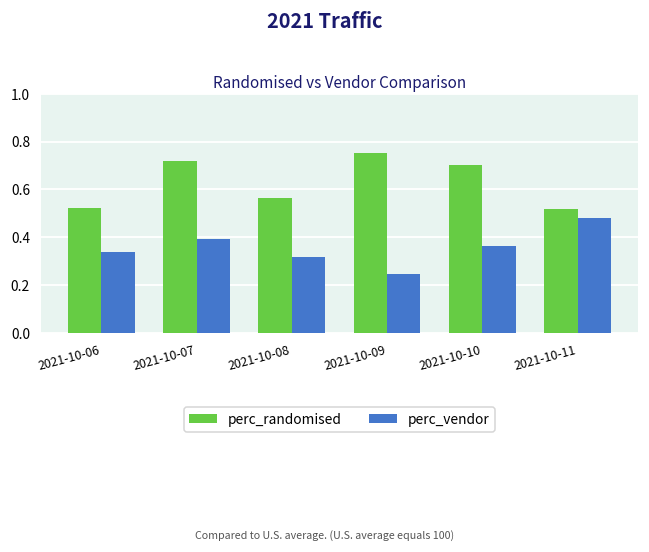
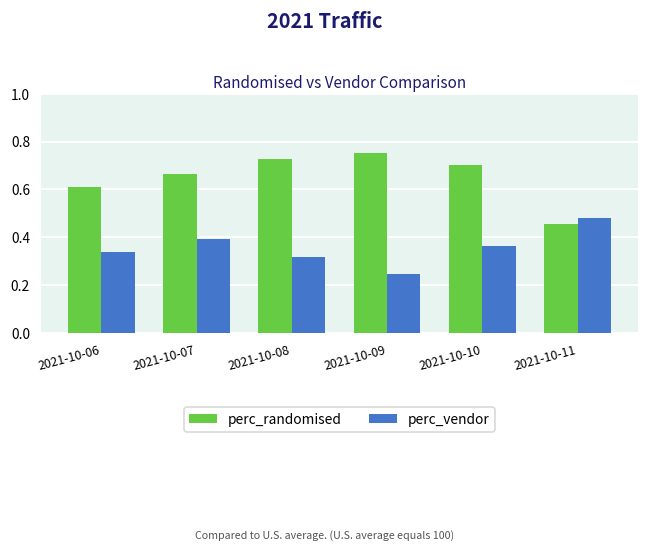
  {
    "perc_randomised": {
-     "2021-10-06": 0.52,
-     "2021-10-07": 0.72,
-     "2021-10-08": 0.57,
+     "2021-10-06": 0.61,
+     "2021-10-07": 0.67,
+     "2021-10-08": 0.73,
      "2021-10-09": 0.75,
      "2021-10-10": 0.70,
-     "2021-10-11": 0.52
+     "2021-10-11": 0.46
    },
    "perc_vendor": {
      "2021-10-06": 0.34,
      "2021-10-07": 0.39,
      "2021-10-08": 0.32,
      "2021-10-09": 0.25,
      "2021-10-10": 0.36,
      "2021-10-11": 0.48
    }
  }
